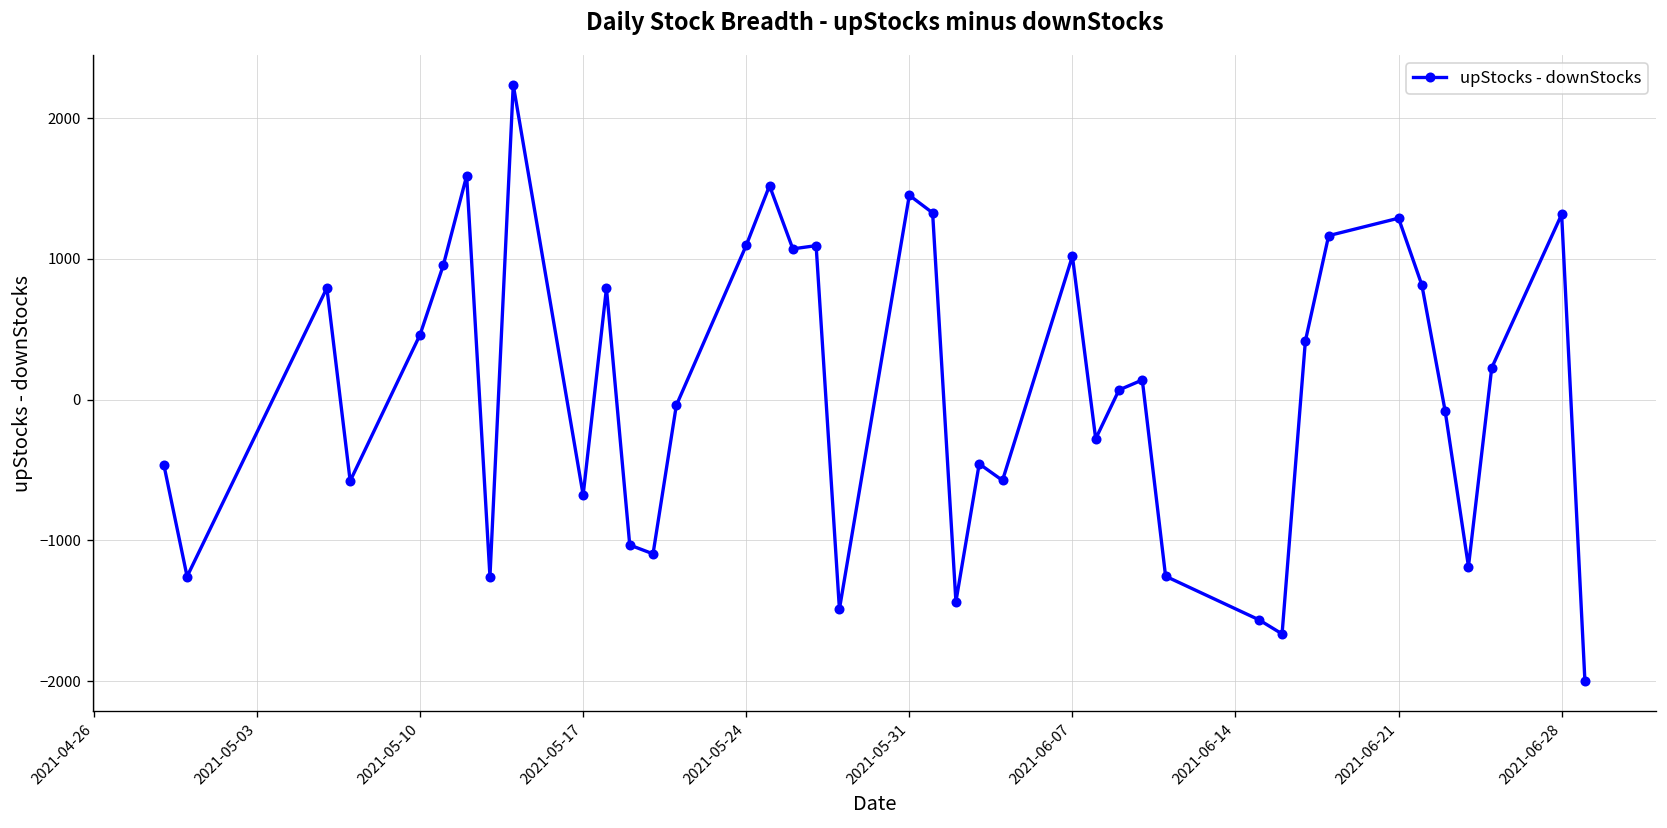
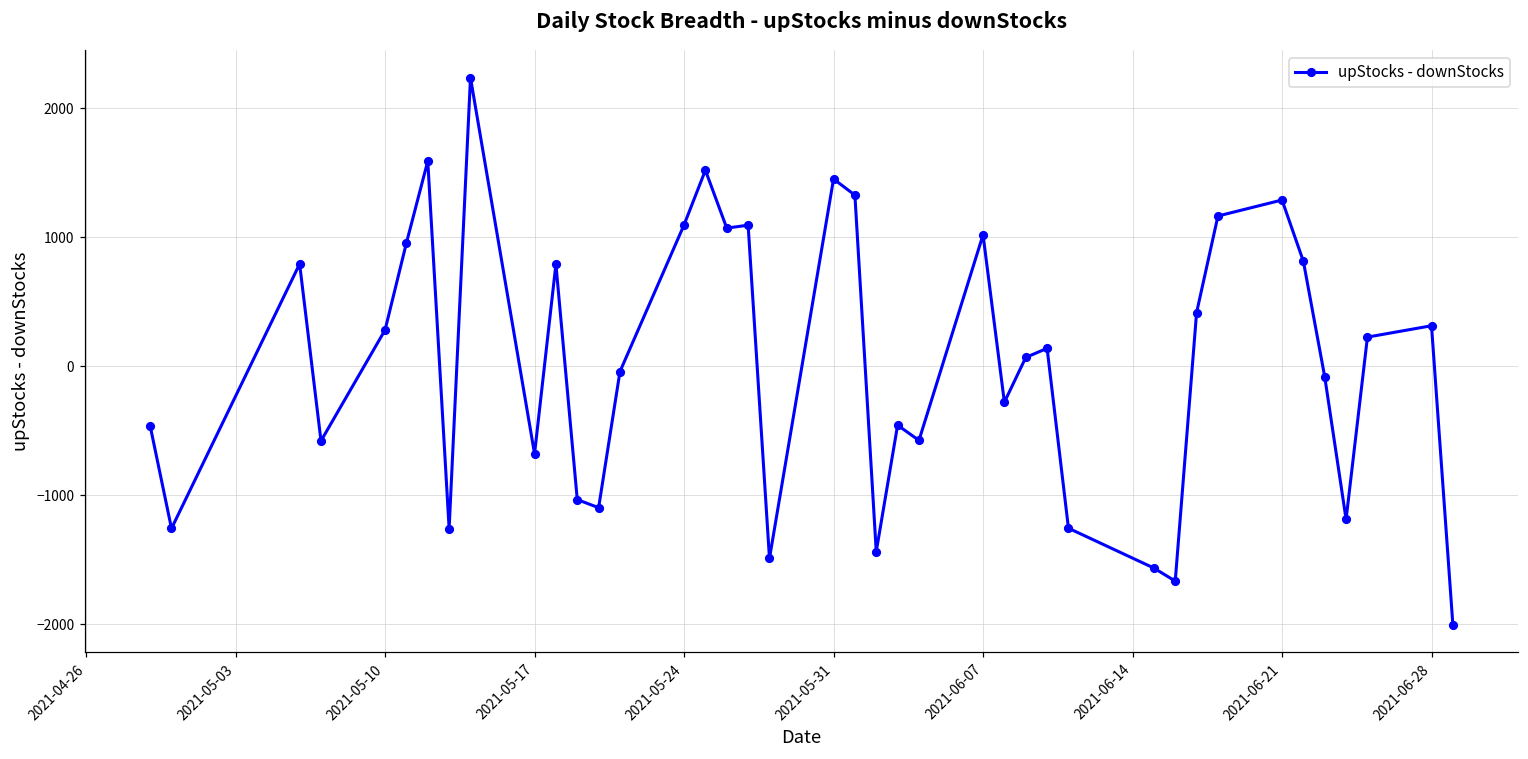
  {
-   "2021-05-10": 460,
+   "2021-05-10": 280,
    "2021-05-17": -680,
    "2021-05-24": 1100,
    "2021-05-31": 1450,
    "2021-06-07": 1020,
    "2021-06-21": 1290,
-   "2021-06-28": 1320
+   "2021-06-28": 320
  }
